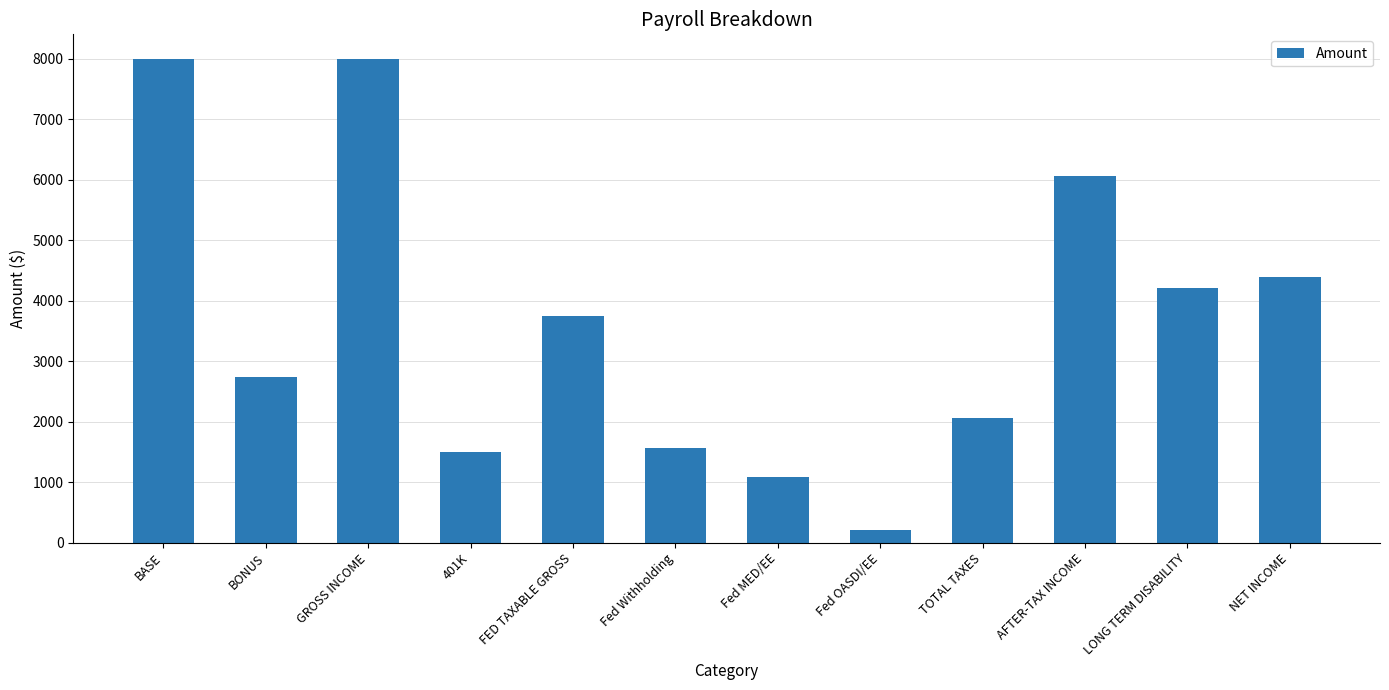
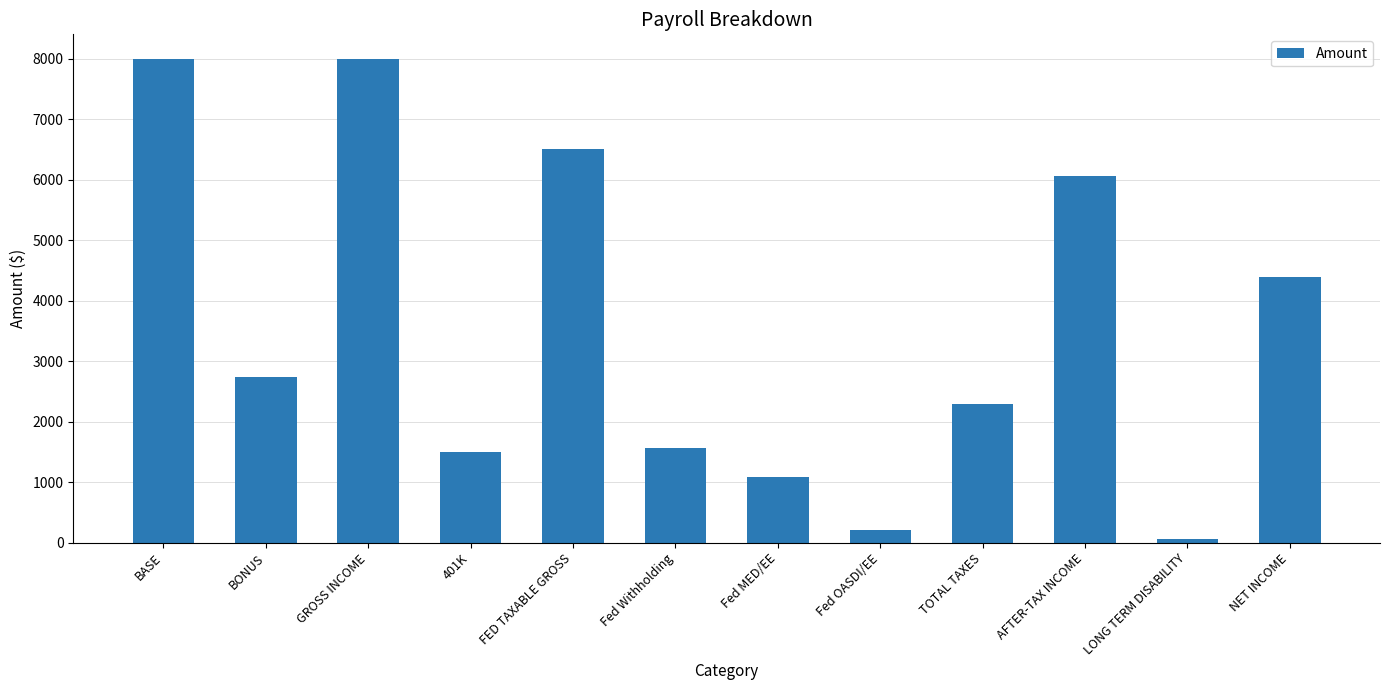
  {
    "BASE": 8000,
    "BONUS": 2700,
    "GROSS INCOME": 8000,
    "401K": 1500,
-   "FED TAXABLE GROSS": 3700,
+   "FED TAXABLE GROSS": 6500,
    "Fed Withholding": 1600,
    "Fed MED/EE": 1100,
    "Fed OASDI/EE": 200,
-   "TOTAL TAXES": 2100,
+   "TOTAL TAXES": 2300,
    "AFTER-TAX INCOME": 6100,
-   "LONG TERM DISABILITY": 4200,
+   "LONG TERM DISABILITY": 100,
    "NET INCOME": 4400
  }
